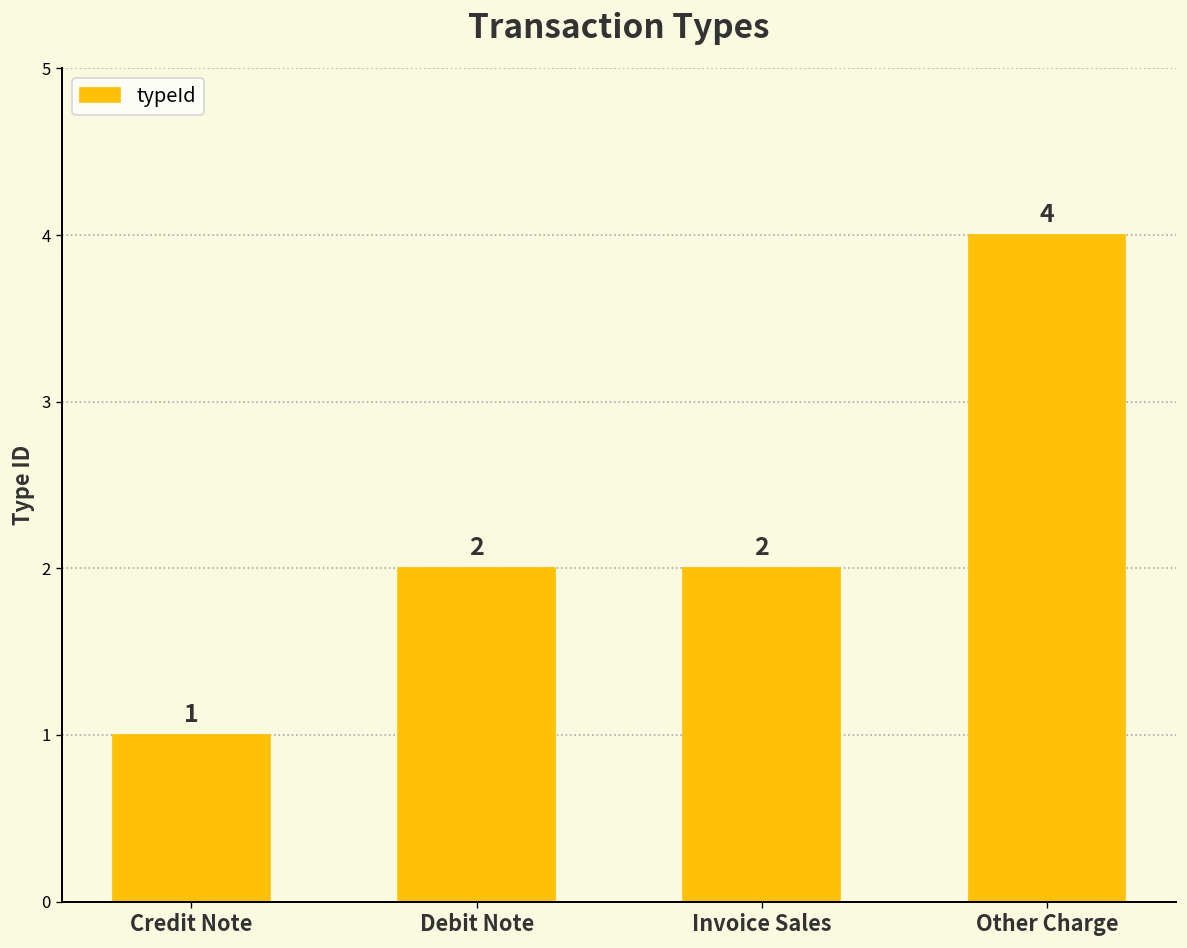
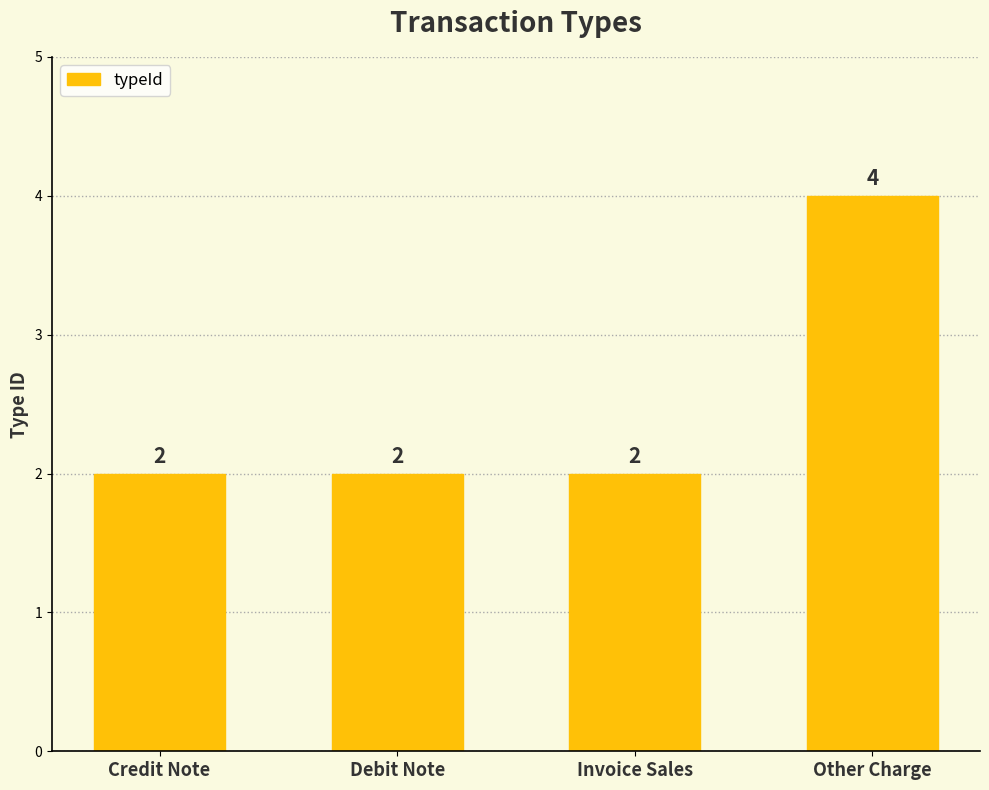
  {
-   "Credit Note": 1,
+   "Credit Note": 2,
    "Debit Note": 2,
    "Invoice Sales": 2,
    "Other Charge": 4
  }
